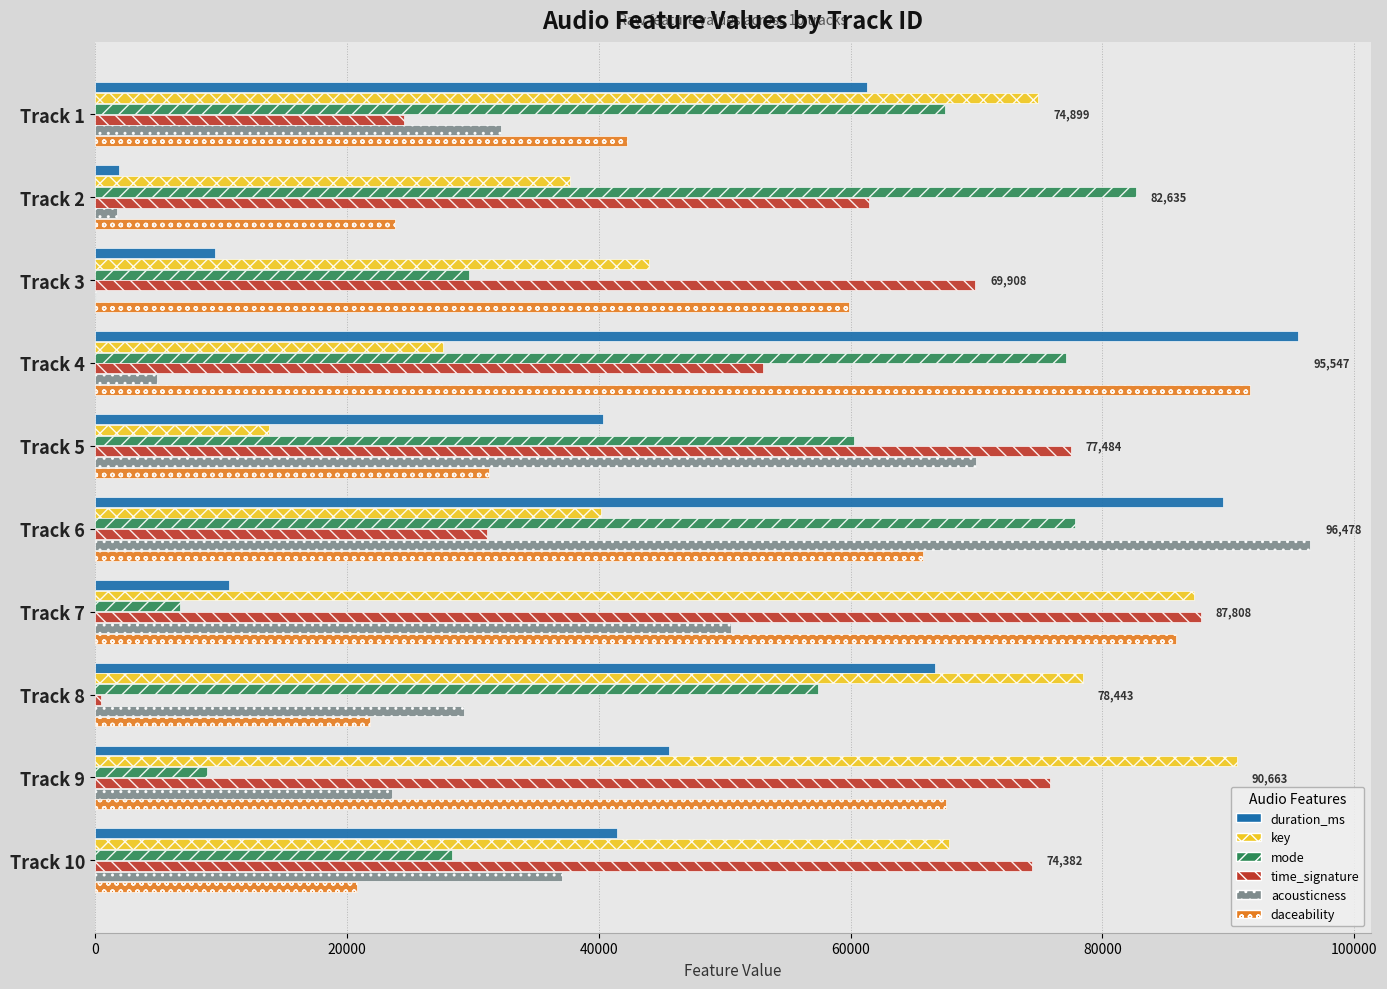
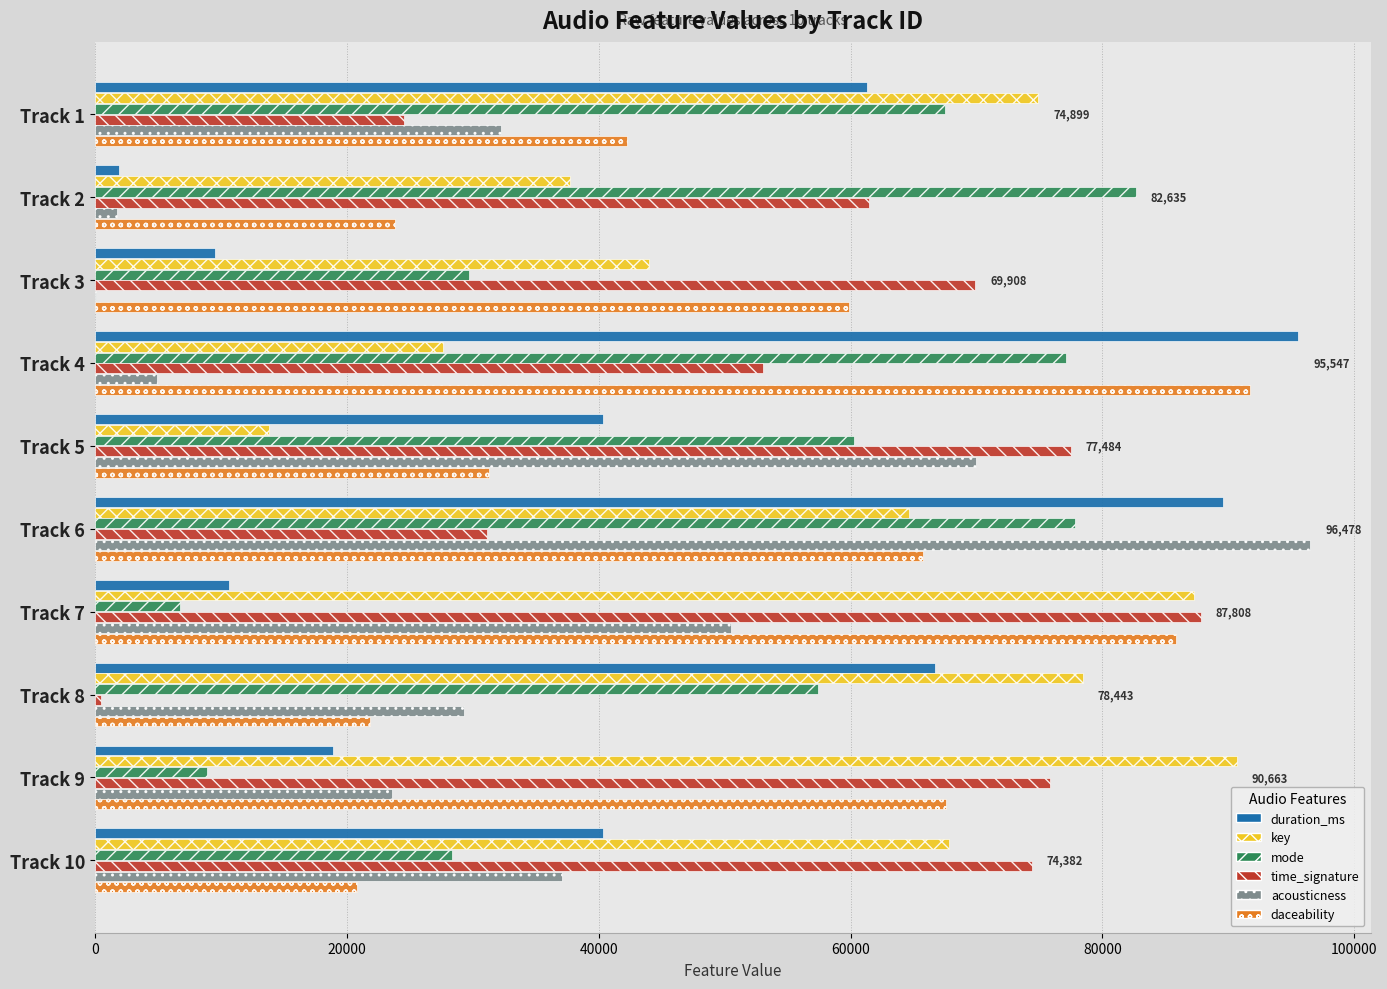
  {
    "duration_ms": {
      "Track 1": "61300",
      "Track 2": "1900",
      "Track 3": "9500",
      "Track 4": "95500",
      "Track 5": "40300",
      "Track 6": "89600",
      "Track 7": "10600",
      "Track 8": "66700",
-     "Track 9": "45600",
-     "Track 10": "41500"
+     "Track 9": "18900",
+     "Track 10": "40400"
    },
    "key": {
      "Track 2": "37700",
      "Track 3": "44000",
      "Track 4": "27600",
      "Track 5": "13800",
-     "Track 6": "40200",
+     "Track 6": "64600",
      "Track 7": "87200",
      "Track 10": "67800"
    },
    "mode": {
      "Track 2": "82,635"
    },
    "time_signature": {
      "Track 3": "69,908",
      "Track 5": "77,484",
      "Track 7": "87,808",
      "Track 10": "74,382"
    },
    "acousticness": {
      "Track 6": "96,478"
    },
    "daceability": {
      "Track 1": "42200",
      "Track 2": "23800",
      "Track 3": "59900",
      "Track 4": "91700",
      "Track 5": "31300",
      "Track 6": "65800",
      "Track 7": "85800",
      "Track 8": "21800",
      "Track 9": "67600",
      "Track 10": "20800"
    }
  }
